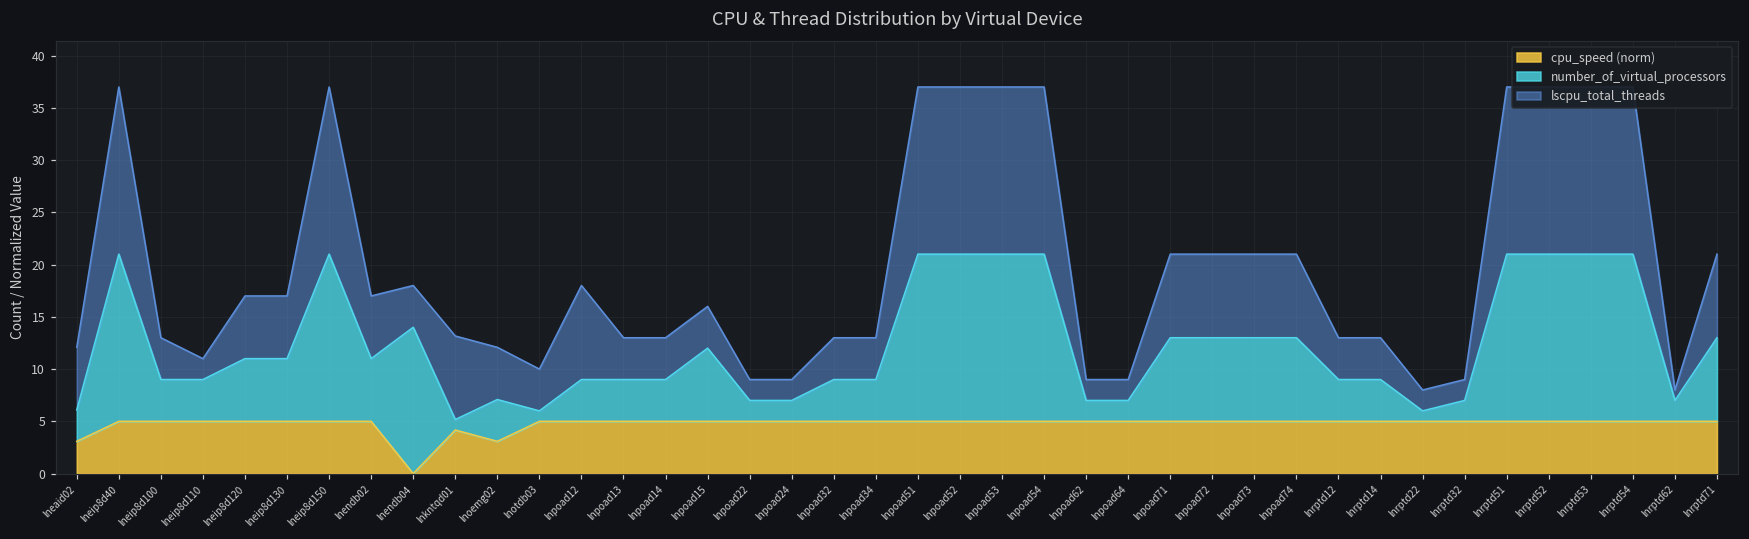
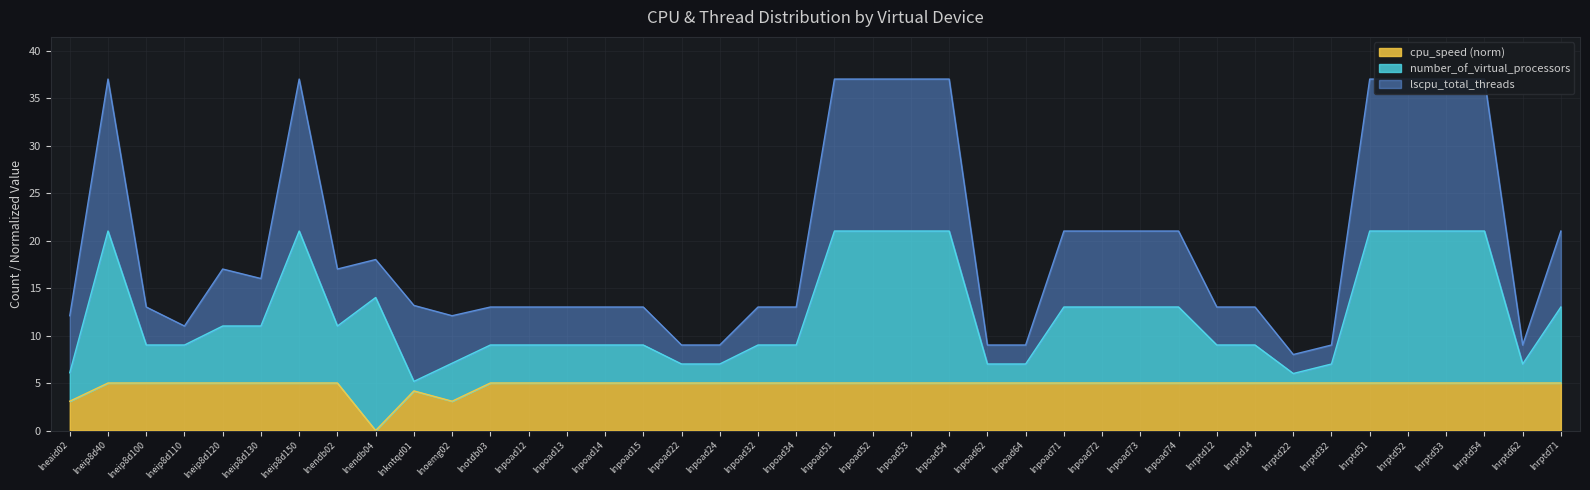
  {
    "cpu_speed (norm)": {
      "lneaid02": 3,
      "lneip8d40": 5,
      "lneip8d100": 5,
      "lneip8d110": 5,
      "lneip8d120": 5,
      "lneip8d130": 5,
      "lneip8d150": 5,
      "lnendb02": 5,
      "lnendb04": 0,
      "lnkntqd01": 4,
      "lnoemg02": 3,
      "lnotdb03": 5,
      "lnpoad12": 5,
      "lnpoad13": 5,
      "lnpoad14": 5,
      "lnpoad15": 5,
      "lnpoad22": 5,
      "lnpoad24": 5,
      "lnpoad32": 5,
      "lnpoad34": 5,
      "lnpoad51": 5,
      "lnpoad52": 5,
      "lnpoad53": 5,
      "lnpoad54": 5,
      "lnpoad62": 5,
      "lnpoad64": 5,
      "lnpoad71": 5,
      "lnpoad72": 5,
      "lnpoad73": 5,
      "lnpoad74": 5,
      "lnrptd12": 5,
      "lnrptd14": 5,
      "lnrptd22": 5,
      "lnrptd32": 5,
      "lnrptd51": 5,
      "lnrptd52": 5,
      "lnrptd53": 5,
      "lnrptd54": 5,
      "lnrptd62": 5,
      "lnrptd71": 5
    },
    "number_of_virtual_processors": {
      "lneaid02": 3,
      "lneip8d40": 16,
      "lneip8d100": 4,
      "lneip8d110": 4,
      "lneip8d120": 6,
      "lneip8d130": 6,
      "lneip8d150": 16,
      "lnendb02": 6,
      "lnendb04": 14,
      "lnkntqd01": 1,
      "lnoemg02": 4,
-     "lnotdb03": 1,
+     "lnotdb03": 4,
      "lnpoad12": 4,
      "lnpoad13": 4,
      "lnpoad14": 4,
-     "lnpoad15": 7,
+     "lnpoad15": 4,
      "lnpoad22": 2,
      "lnpoad24": 2,
      "lnpoad32": 4,
      "lnpoad34": 4,
      "lnpoad51": 16,
      "lnpoad52": 16,
      "lnpoad53": 16,
      "lnpoad54": 16,
      "lnpoad62": 2,
      "lnpoad64": 2,
      "lnpoad71": 8,
      "lnpoad72": 8,
      "lnpoad73": 8,
      "lnpoad74": 8,
      "lnrptd12": 4,
      "lnrptd14": 4,
      "lnrptd22": 1,
      "lnrptd32": 2,
      "lnrptd51": 16,
      "lnrptd52": 16,
      "lnrptd53": 16,
      "lnrptd54": 16,
      "lnrptd62": 2,
      "lnrptd71": 8
    },
    "lscpu_total_threads": {
      "lneaid02": 6,
      "lneip8d40": 16,
      "lneip8d100": 4,
      "lneip8d110": 2,
      "lneip8d120": 6,
-     "lneip8d130": 6,
+     "lneip8d130": 5,
      "lneip8d150": 16,
      "lnendb02": 6,
      "lnendb04": 4,
      "lnkntqd01": 8,
      "lnoemg02": 5,
      "lnotdb03": 4,
-     "lnpoad12": 9,
+     "lnpoad12": 4,
      "lnpoad13": 4,
      "lnpoad14": 4,
      "lnpoad15": 4,
      "lnpoad22": 2,
      "lnpoad24": 2,
      "lnpoad32": 4,
      "lnpoad34": 4,
      "lnpoad51": 16,
      "lnpoad52": 16,
      "lnpoad53": 16,
      "lnpoad54": 16,
      "lnpoad62": 2,
      "lnpoad64": 2,
      "lnpoad71": 8,
      "lnpoad72": 8,
      "lnpoad73": 8,
      "lnpoad74": 8,
      "lnrptd12": 4,
      "lnrptd14": 4,
      "lnrptd22": 2,
      "lnrptd32": 2,
      "lnrptd51": 16,
-     "lnrptd62": 1,
+     "lnrptd62": 2,
      "lnrptd71": 8
    }
  }
